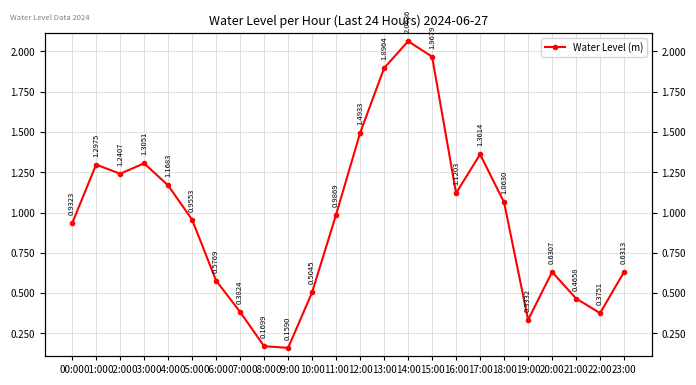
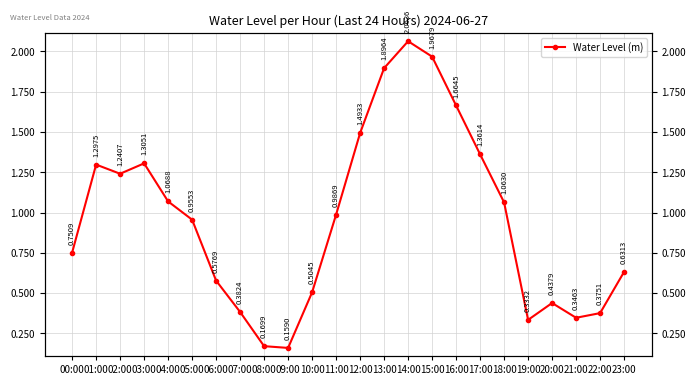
  {
-   "00:00": 0.9323,
+   "00:00": 0.7509,
    "01:00": 1.2975,
    "02:00": 1.2407,
    "03:00": 1.3051,
-   "04:00": 1.1683,
+   "04:00": 1.0688,
    "05:00": 0.9553,
    "06:00": 0.5769,
    "07:00": 0.3824,
    "08:00": 0.1699,
    "09:00": 0.1590,
    "10:00": 0.5045,
    "11:00": 0.9869,
    "12:00": 1.4933,
    "13:00": 1.8964,
    "14:00": 2.0636,
    "15:00": 1.9679,
-   "16:00": 1.1203,
+   "16:00": 1.6645,
    "17:00": 1.3614,
    "18:00": 1.0630,
    "19:00": 0.3332,
-   "20:00": 0.6307,
-   "21:00": 0.4658,
+   "20:00": 0.4379,
+   "21:00": 0.3463,
    "22:00": 0.3751,
    "23:00": 0.6313
  }
